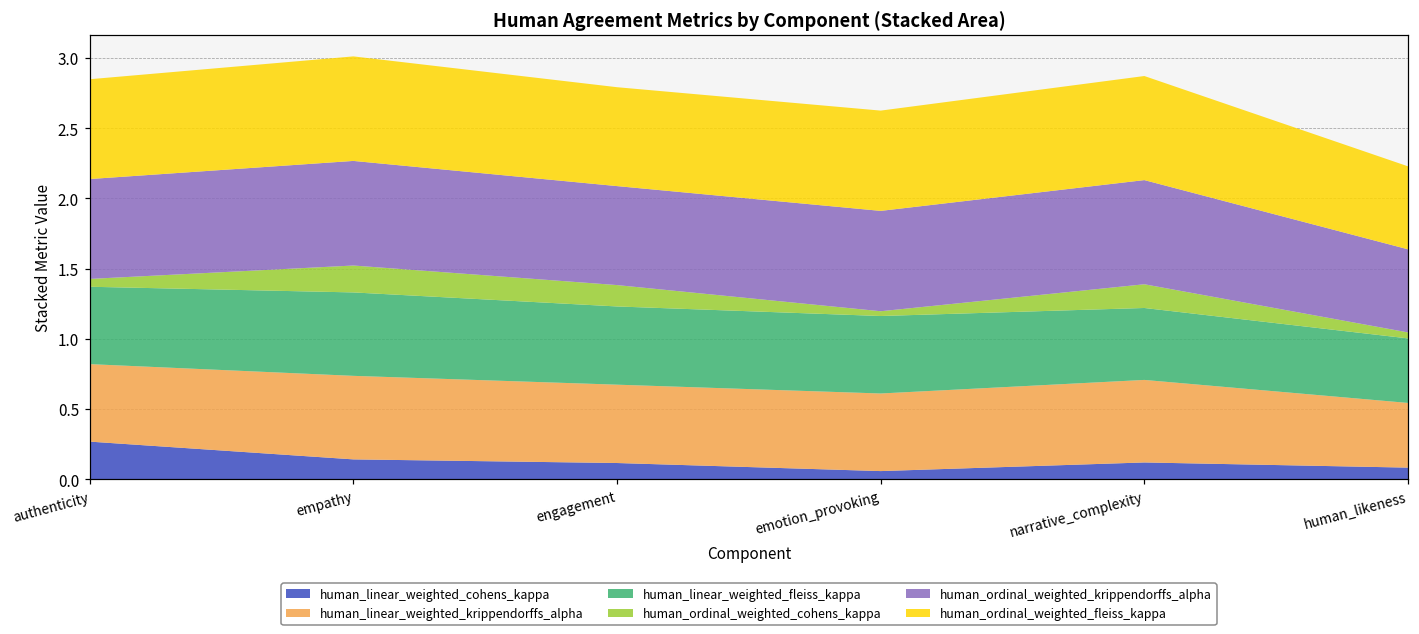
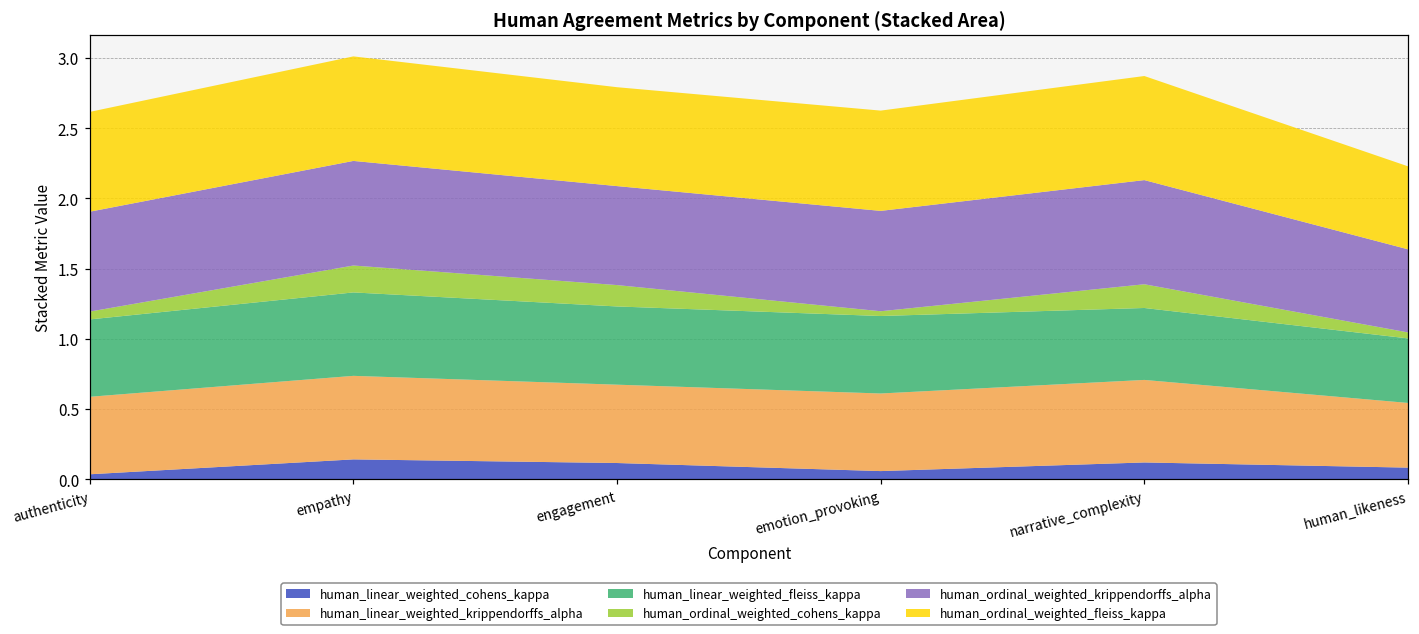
  {
    "human_linear_weighted_cohens_kappa": {
-     "authenticity": 0.27,
+     "authenticity": 0.04,
      "empathy": 0.14,
      "engagement": 0.12,
      "emotion_provoking": 0.06,
      "narrative_complexity": 0.12,
      "human_likeness": 0.08
    },
    "human_linear_weighted_krippendorffs_alpha": {
      "authenticity": 0.55,
      "empathy": 0.59,
      "engagement": 0.56,
      "emotion_provoking": 0.55,
      "narrative_complexity": 0.59,
      "human_likeness": 0.46
    },
    "human_linear_weighted_fleiss_kappa": {
      "authenticity": 0.55,
      "empathy": 0.59,
      "engagement": 0.56,
      "emotion_provoking": 0.55,
      "narrative_complexity": 0.51,
      "human_likeness": 0.46
    },
    "human_ordinal_weighted_cohens_kappa": {
      "authenticity": 0.06,
      "empathy": 0.19,
      "engagement": 0.15,
      "emotion_provoking": 0.03,
      "narrative_complexity": 0.17,
      "human_likeness": 0.04
    },
    "human_ordinal_weighted_krippendorffs_alpha": {
      "authenticity": 0.71,
      "empathy": 0.74,
      "engagement": 0.70,
      "emotion_provoking": 0.71,
      "narrative_complexity": 0.74,
      "human_likeness": 0.59
    },
    "human_ordinal_weighted_fleiss_kappa": {
      "authenticity": 0.71,
      "empathy": 0.74,
      "engagement": 0.70,
      "emotion_provoking": 0.71,
      "narrative_complexity": 0.74,
      "human_likeness": 0.59
    }
  }
